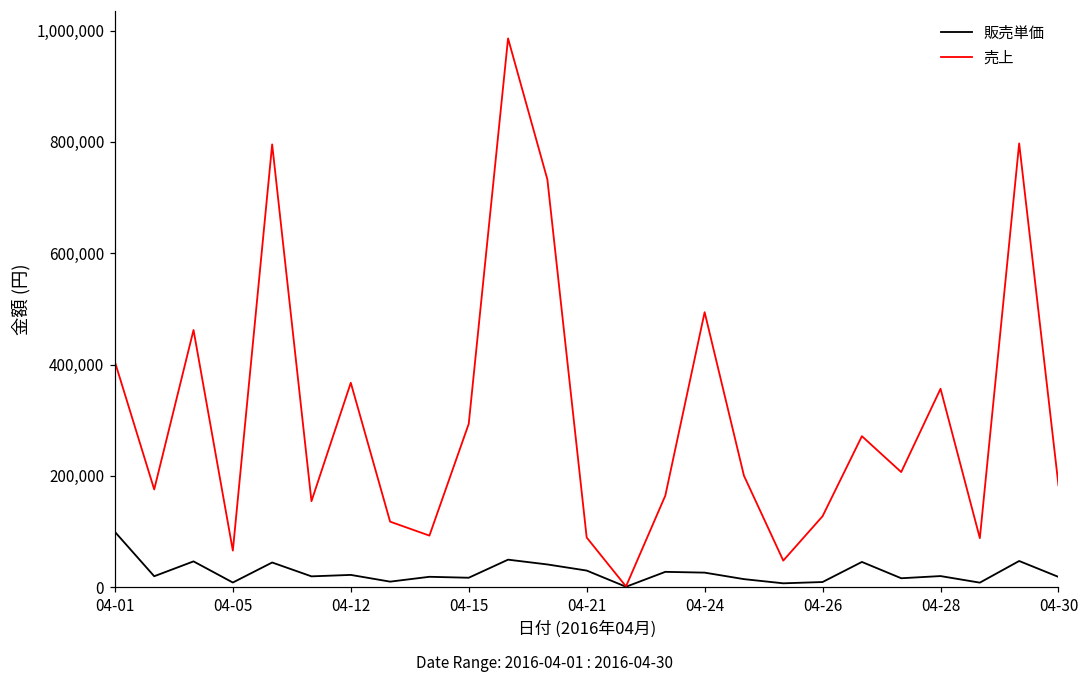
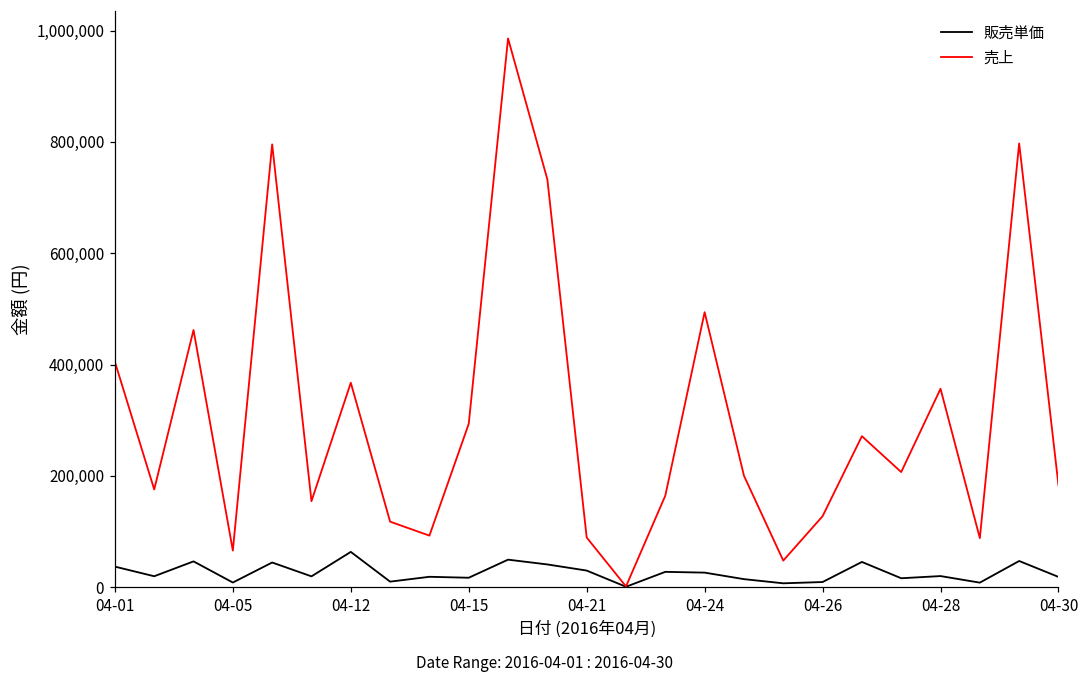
  {
    "販売単価": {
-     "04-01": "100,000",
-     "04-12": "20,000",
+     "04-01": "40,000",
+     "04-12": "60,000",
      "04-15": "20,000",
      "04-28": "20,000"
    },
    "売上": {
      "04-01": "400,000",
      "04-12": "370,000",
      "04-15": "290,000",
      "04-28": "360,000"
    }
  }
